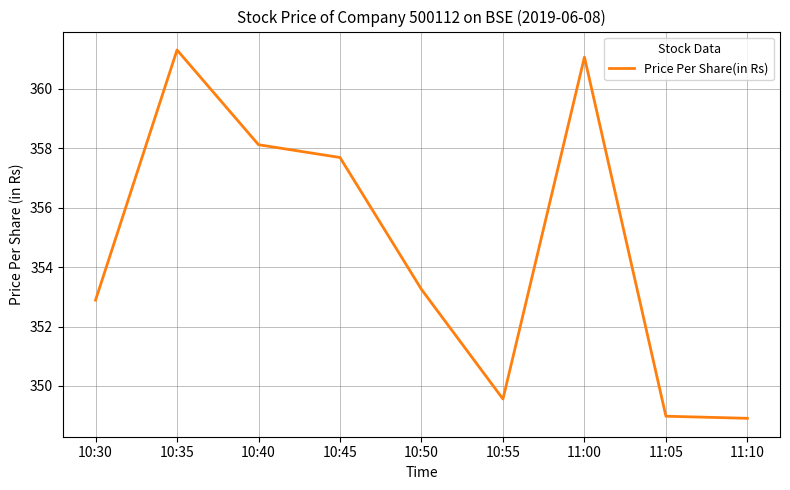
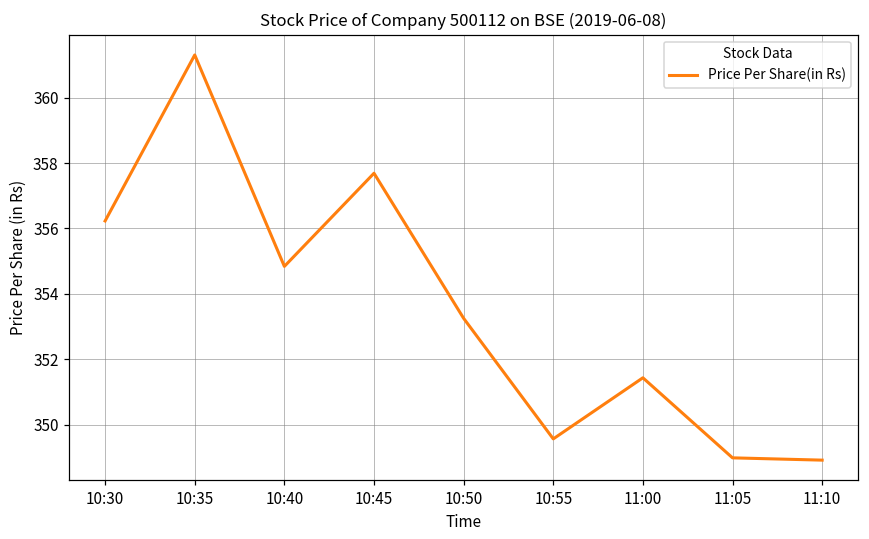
  {
-   "10:30": 352.9,
+   "10:30": 356.2,
    "10:35": 361.3,
-   "10:40": 358.1,
+   "10:40": 354.8,
    "10:45": 357.7,
    "10:50": 353.3,
    "10:55": 349.6,
-   "11:00": 361.1,
+   "11:00": 351.4,
    "11:05": 349.0,
    "11:10": 348.9
  }
